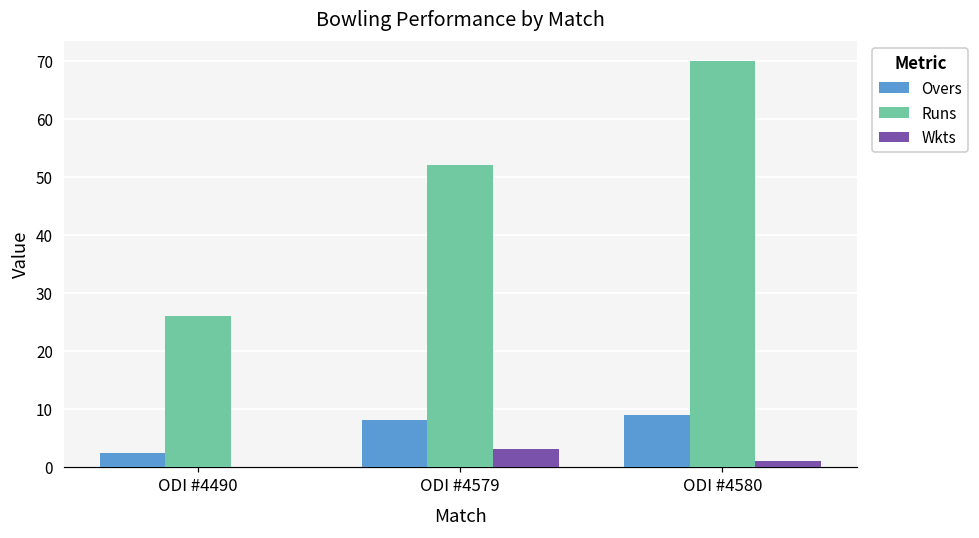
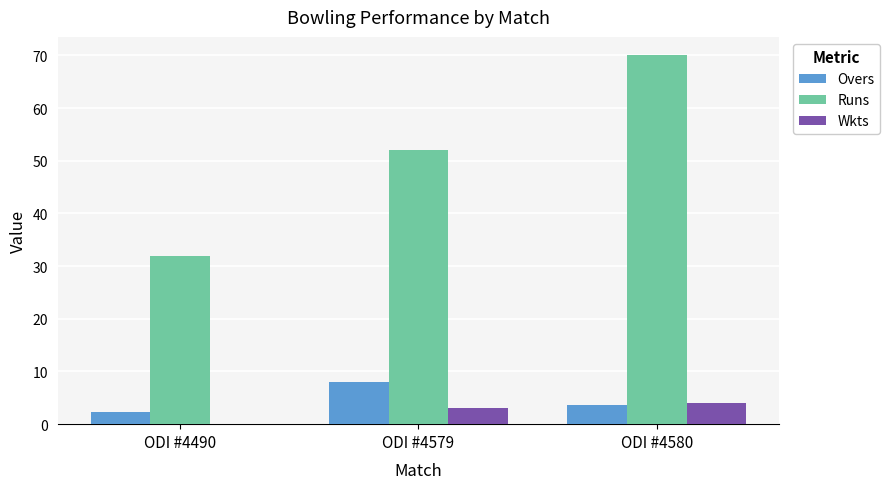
  {
    "Overs": {
      "ODI #4490": 2,
      "ODI #4579": 8,
-     "ODI #4580": 9
+     "ODI #4580": 4
    },
    "Runs": {
-     "ODI #4490": 26,
+     "ODI #4490": 32,
      "ODI #4579": 52,
      "ODI #4580": 70
    },
    "Wkts": {
      "ODI #4490": 0,
      "ODI #4579": 3,
-     "ODI #4580": 1
+     "ODI #4580": 4
    }
  }
